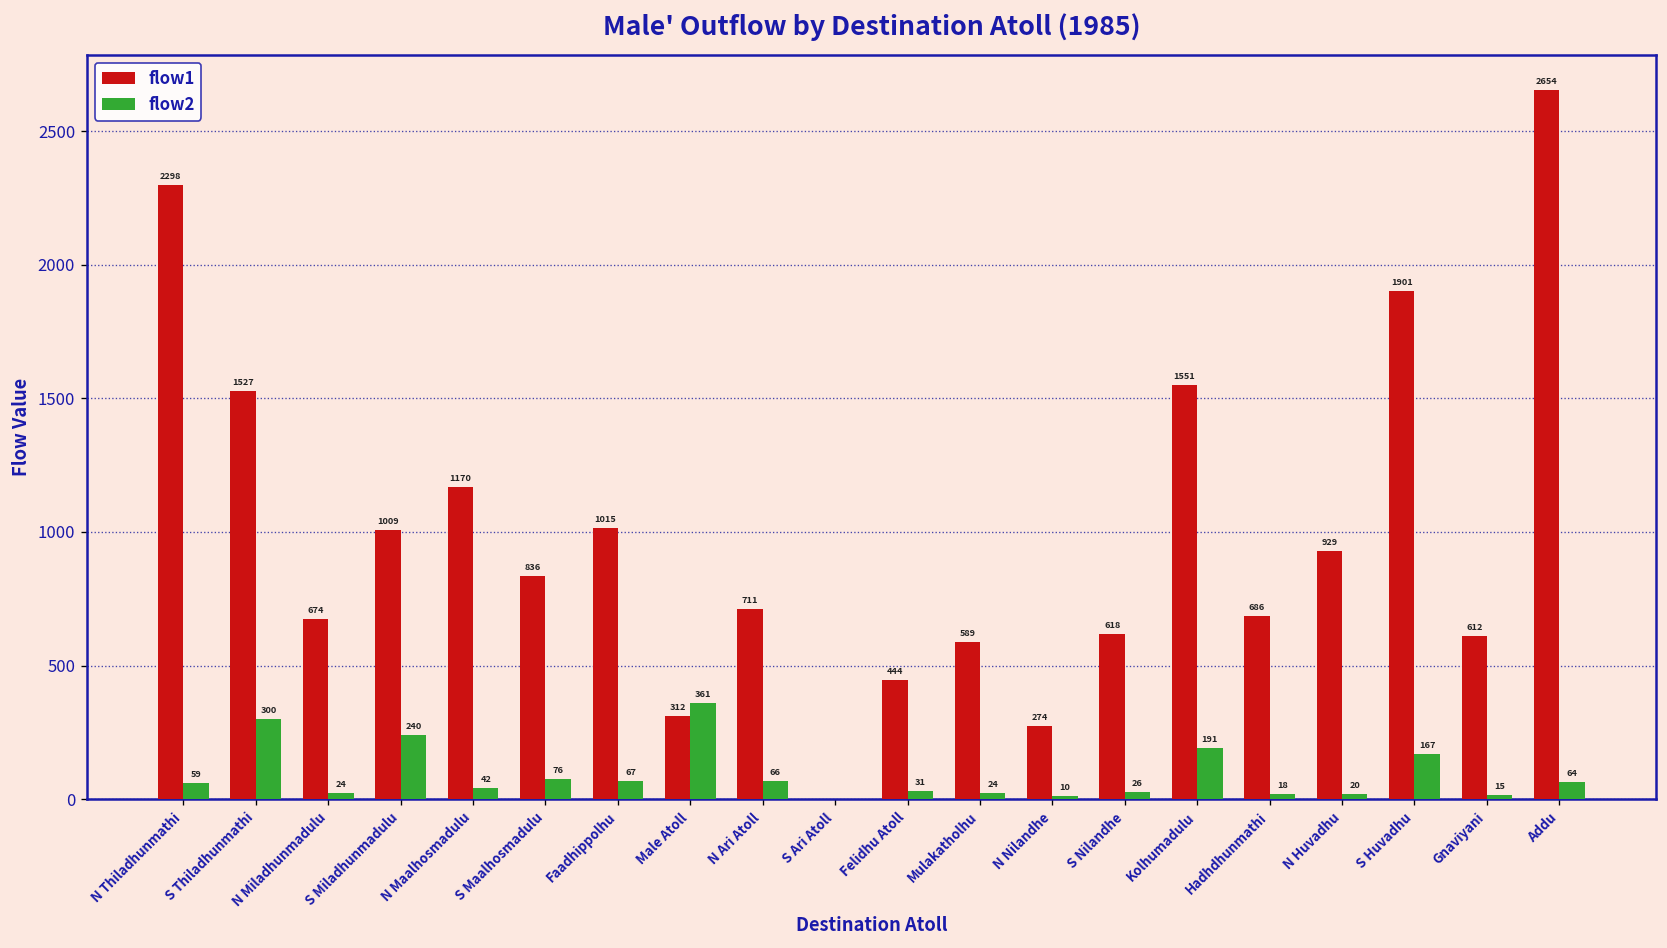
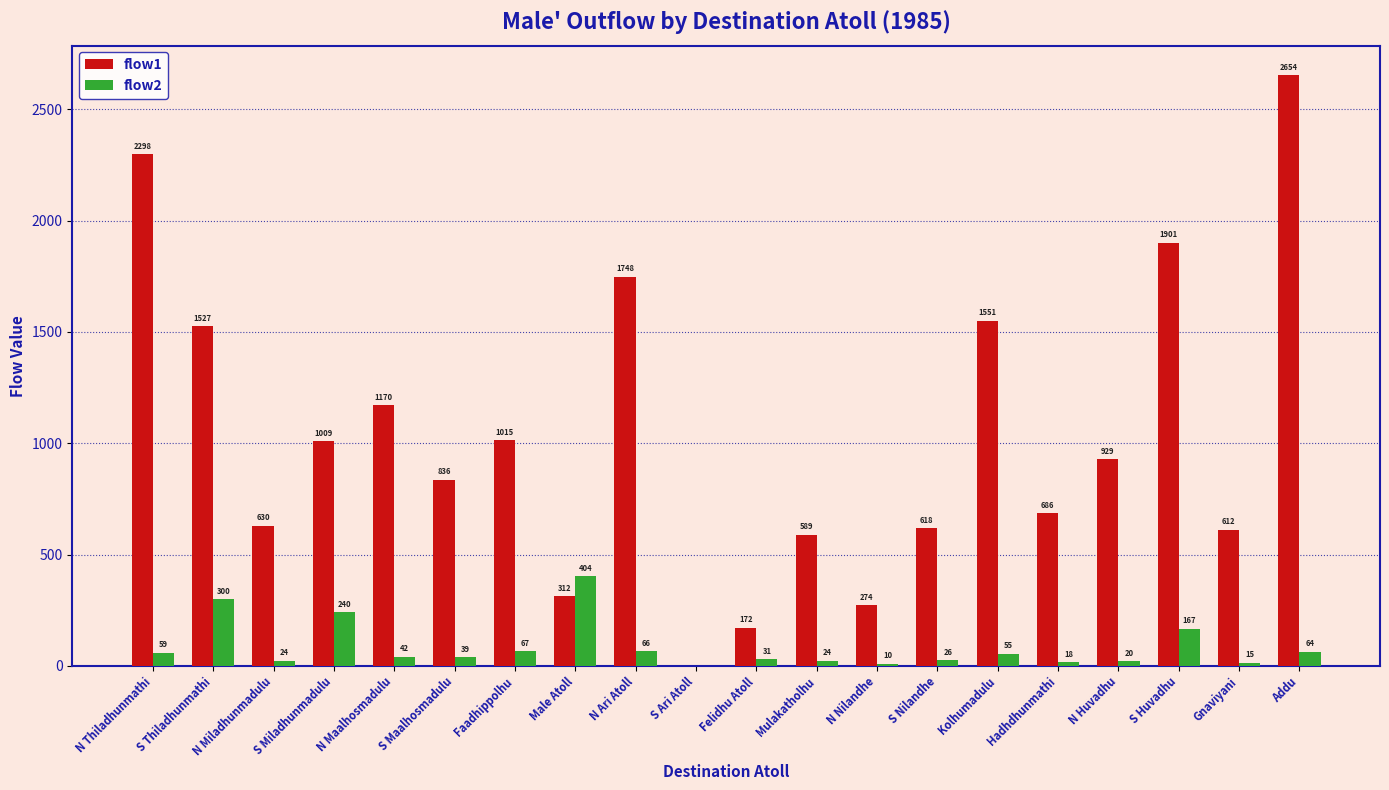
  {
    "flow1": {
      "N Thiladhunmathi": 2298,
      "S Thiladhunmathi": 1527,
-     "N Miladhunmadulu": 674,
+     "N Miladhunmadulu": 630,
      "S Miladhunmadulu": 1009,
      "N Maalhosmadulu": 1170,
      "S Maalhosmadulu": 836,
      "Faadhippolhu": 1015,
      "Male Atoll": 312,
-     "N Ari Atoll": 711,
-     "Felidhu Atoll": 444,
+     "N Ari Atoll": 1748,
+     "Felidhu Atoll": 172,
      "Mulakatholhu": 589,
      "N Nilandhe": 274,
      "S Nilandhe": 618,
      "Kolhumadulu": 1551,
      "Hadhdhunmathi": 686,
      "N Huvadhu": 929,
      "S Huvadhu": 1901,
      "Gnaviyani": 612,
      "Addu": 2654
    },
    "flow2": {
      "N Thiladhunmathi": 59,
      "S Thiladhunmathi": 300,
      "N Miladhunmadulu": 24,
      "S Miladhunmadulu": 240,
      "N Maalhosmadulu": 42,
-     "S Maalhosmadulu": 76,
+     "S Maalhosmadulu": 39,
      "Faadhippolhu": 67,
-     "Male Atoll": 361,
+     "Male Atoll": 404,
      "N Ari Atoll": 66,
      "Felidhu Atoll": 31,
      "Mulakatholhu": 24,
      "N Nilandhe": 10,
      "S Nilandhe": 26,
-     "Kolhumadulu": 191,
+     "Kolhumadulu": 55,
      "Hadhdhunmathi": 18,
      "N Huvadhu": 20,
      "S Huvadhu": 167,
      "Gnaviyani": 15,
      "Addu": 64
    }
  }
